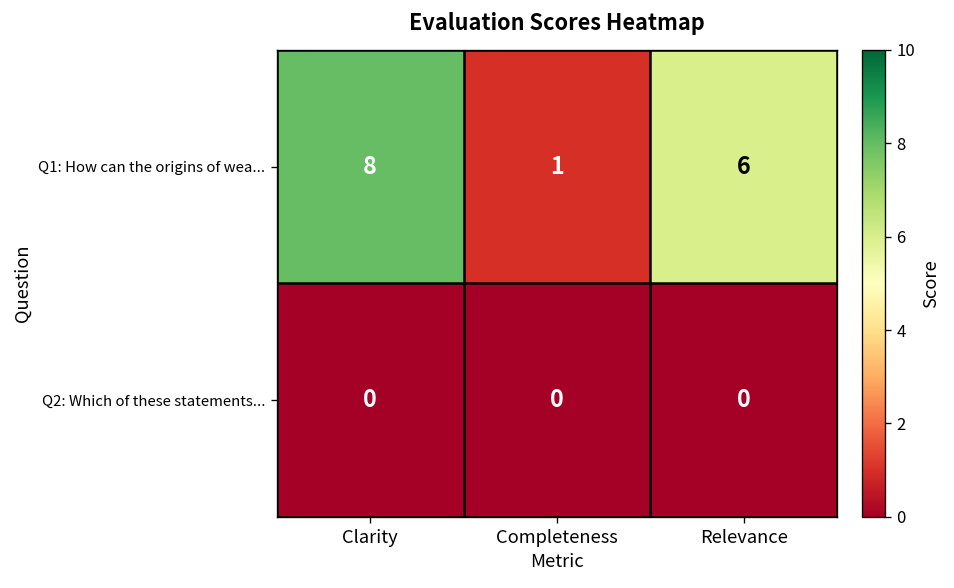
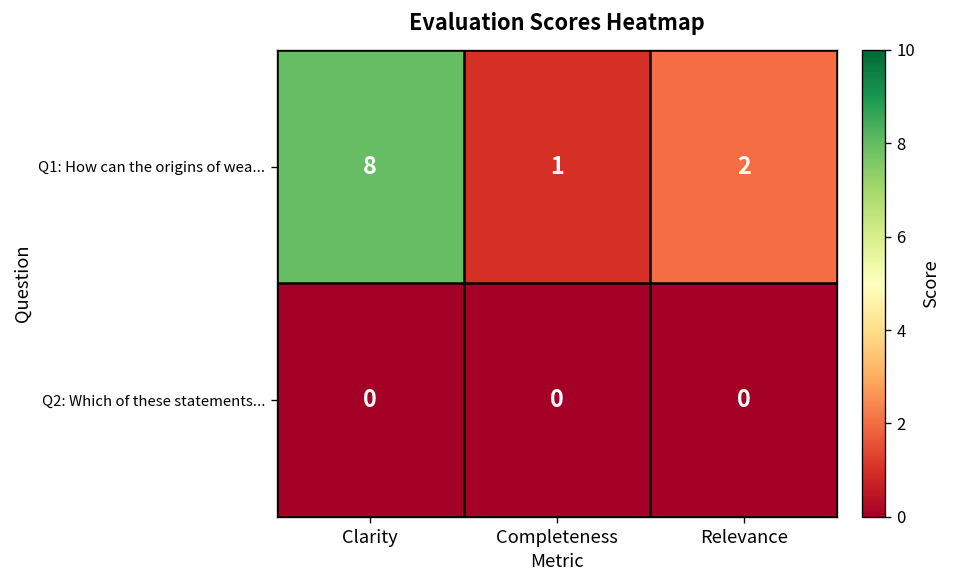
  {
    "Q1: How can the origins of wea...": {
      "Clarity": 8,
      "Completeness": 1,
-     "Relevance": 6
+     "Relevance": 2
    },
    "Q2: Which of these statements...": {
      "Clarity": 0,
      "Completeness": 0,
      "Relevance": 0
    }
  }
